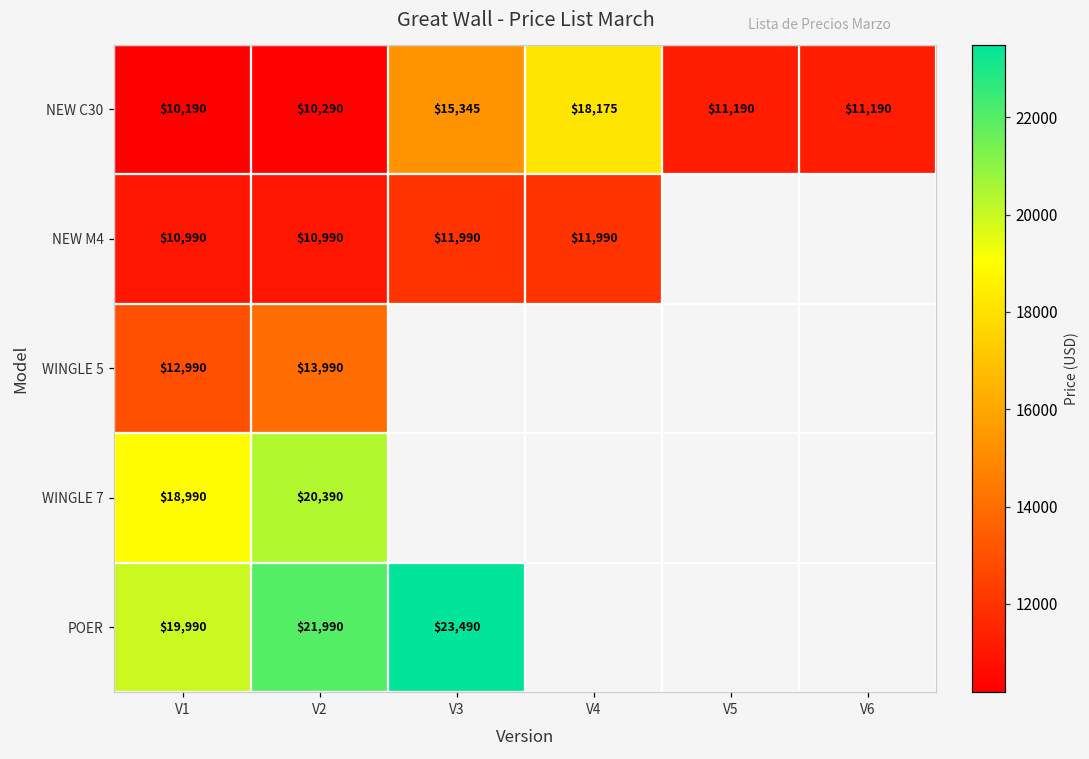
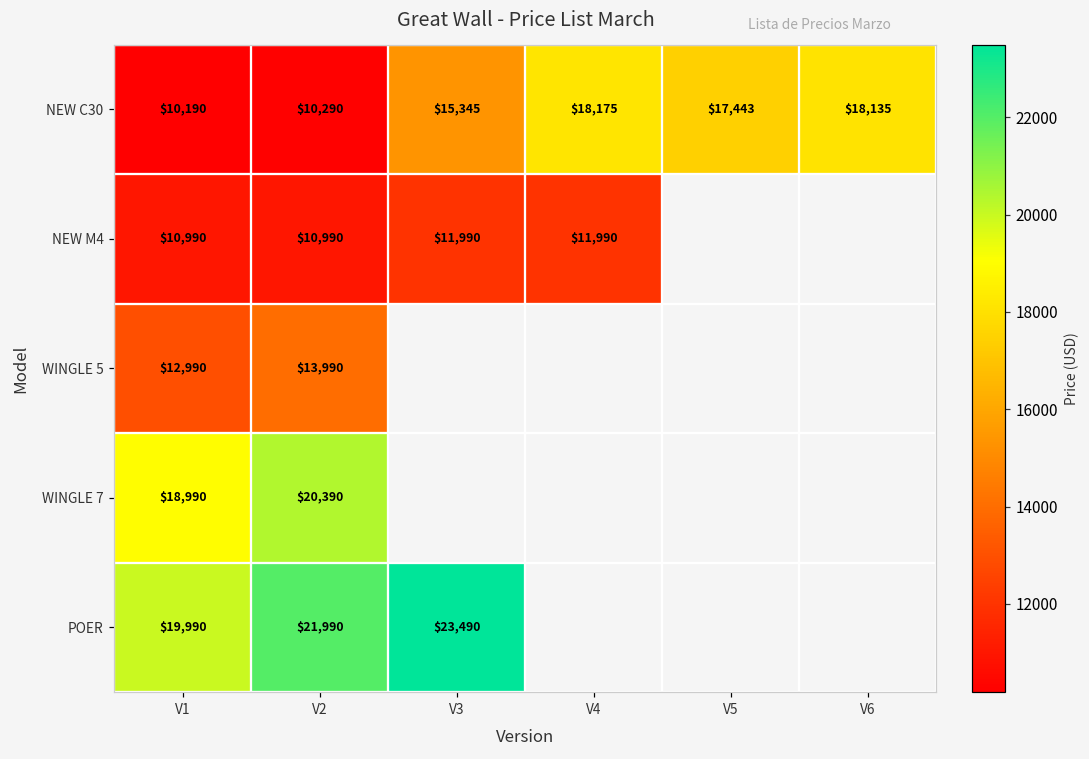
  {
    "NEW C30": {
      "V1": "$10,190",
      "V2": "$10,290",
      "V3": "$15,345",
      "V4": "$18,175",
-     "V5": "$11,190",
-     "V6": "$11,190"
+     "V5": "$17,443",
+     "V6": "$18,135"
    },
    "NEW M4": {
      "V1": "$10,990",
      "V2": "$10,990",
      "V3": "$11,990",
      "V4": "$11,990"
    },
    "WINGLE 5": {
      "V1": "$12,990",
      "V2": "$13,990"
    },
    "WINGLE 7": {
      "V1": "$18,990",
      "V2": "$20,390"
    },
    "POER": {
      "V1": "$19,990",
      "V2": "$21,990",
      "V3": "$23,490"
    }
  }
